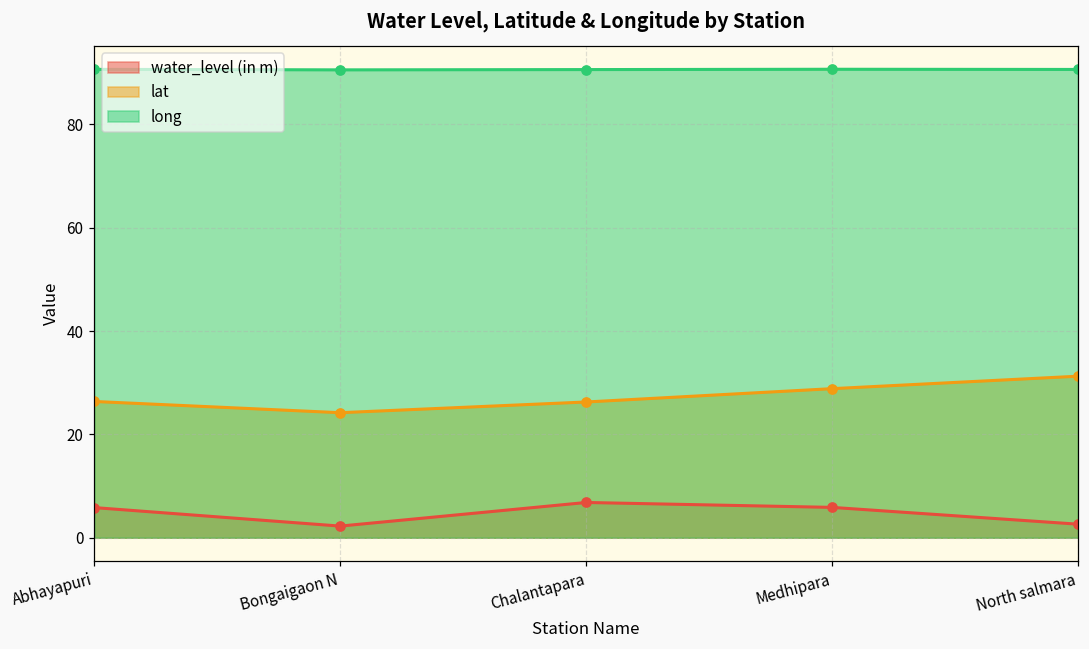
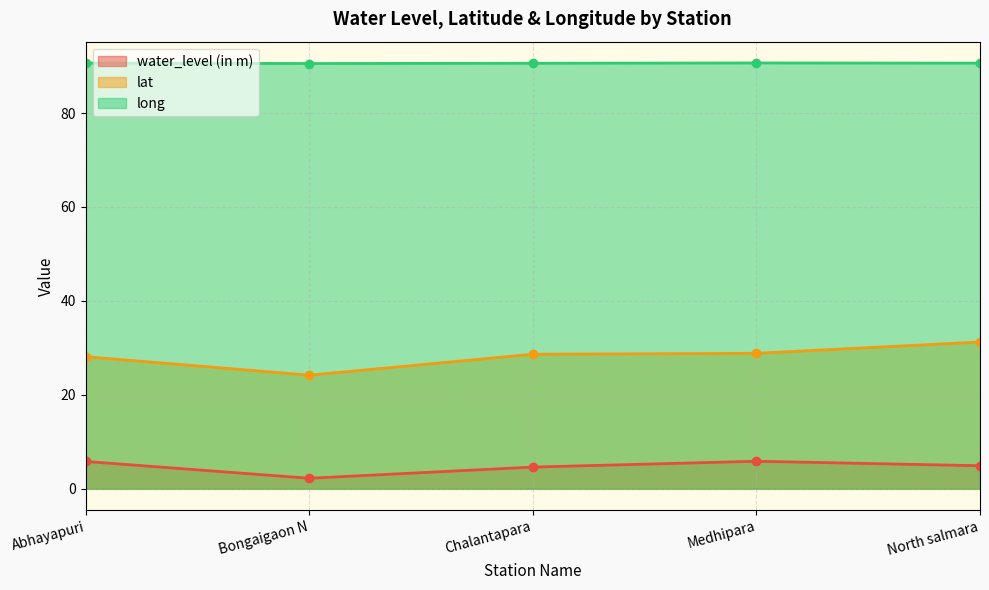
  {
    "water_level (in m)": {
      "Abhayapuri": 6,
      "Bongaigaon N": 2,
-     "Chalantapara": 7,
+     "Chalantapara": 5,
      "Medhipara": 6,
-     "North salmara": 3
+     "North salmara": 5
    },
    "lat": {
-     "Abhayapuri": 26,
+     "Abhayapuri": 28,
      "Bongaigaon N": 24,
-     "Chalantapara": 26,
+     "Chalantapara": 29,
      "Medhipara": 29,
      "North salmara": 31
    },
    "long": {
      "Abhayapuri": 91,
      "Bongaigaon N": 91,
      "Chalantapara": 91,
      "Medhipara": 91,
      "North salmara": 91
    }
  }
